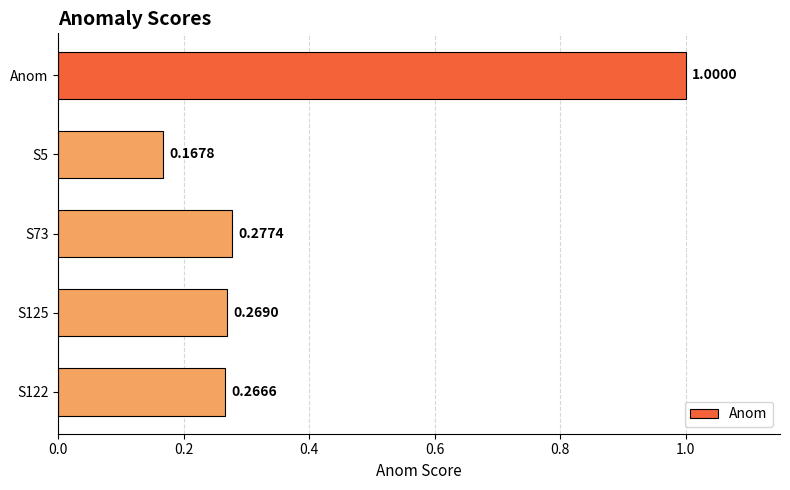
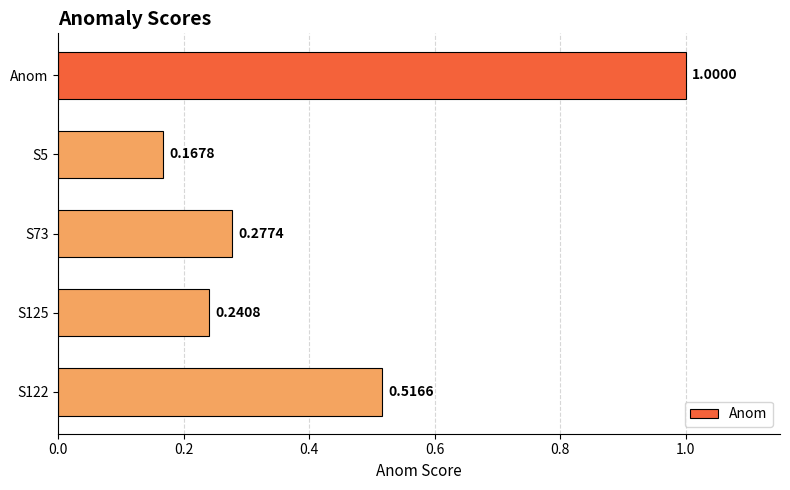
  {
    "Anom": 1.0000,
    "S5": 0.1678,
    "S73": 0.2774,
-   "S125": 0.2690,
-   "S122": 0.2666
+   "S125": 0.2408,
+   "S122": 0.5166
  }
